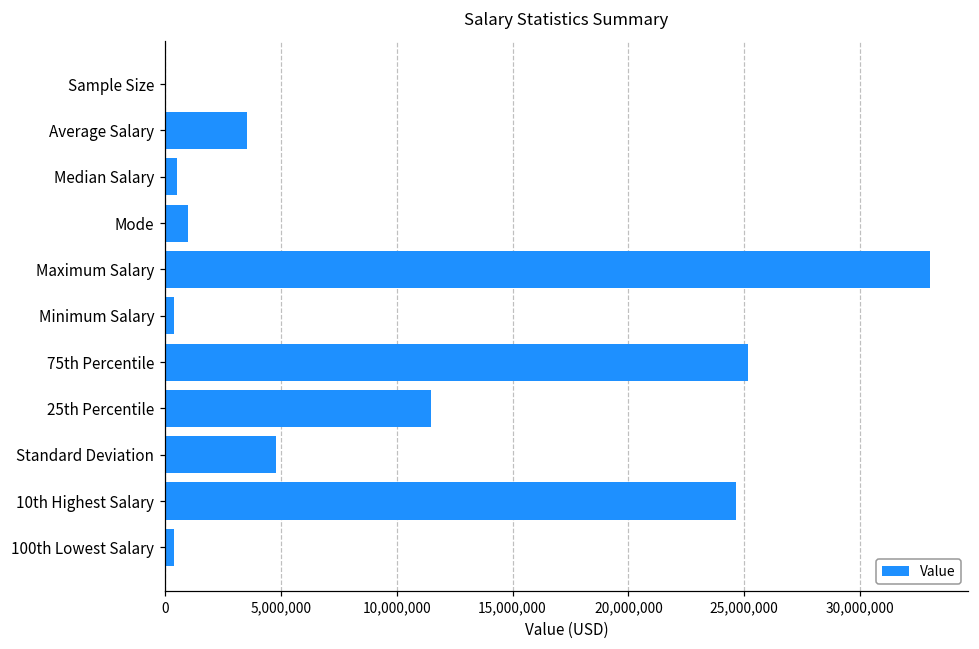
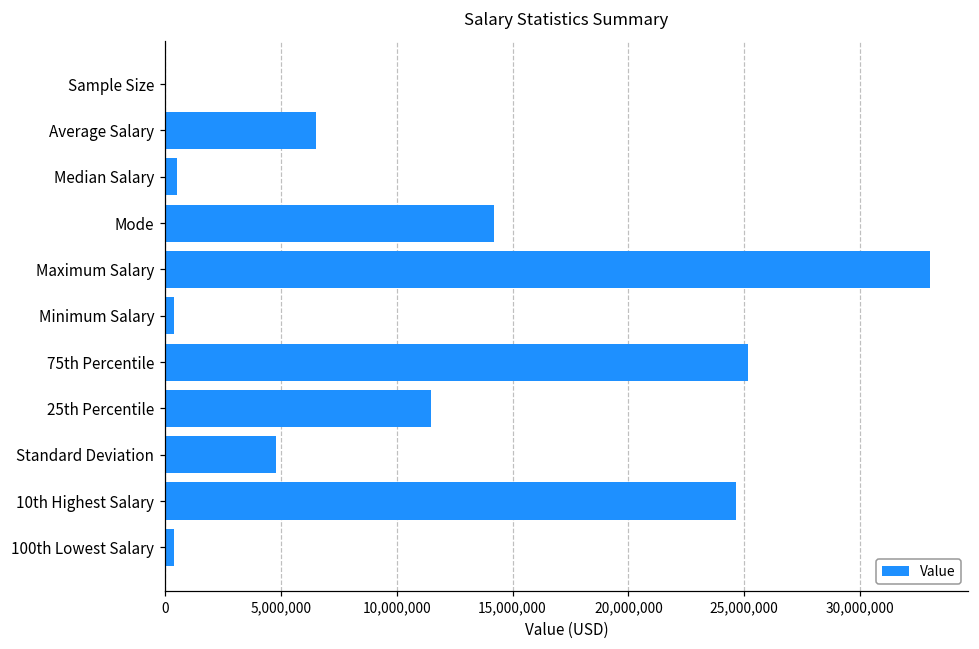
  {
-   "Average Salary": "3,500,000",
+   "Average Salary": "6,500,000",
    "Median Salary": "500,000",
-   "Mode": "1,000,000",
+   "Mode": "14,200,000",
    "Maximum Salary": "33,000,000",
    "Minimum Salary": "400,000",
    "75th Percentile": "25,200,000",
    "25th Percentile": "11,500,000",
    "Standard Deviation": "4,800,000",
    "10th Highest Salary": "24,600,000",
    "100th Lowest Salary": "400,000"
  }
